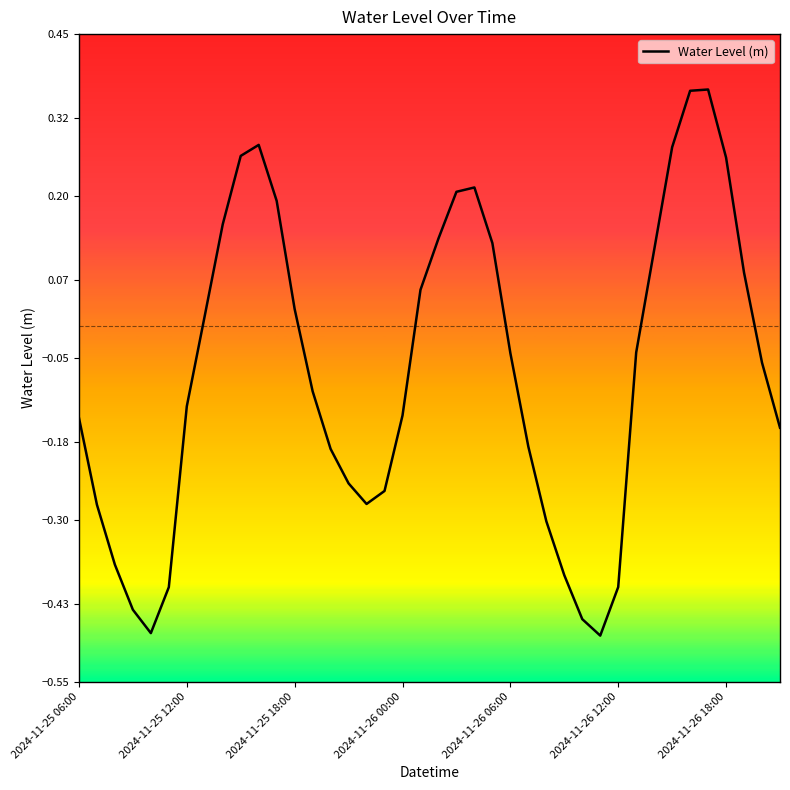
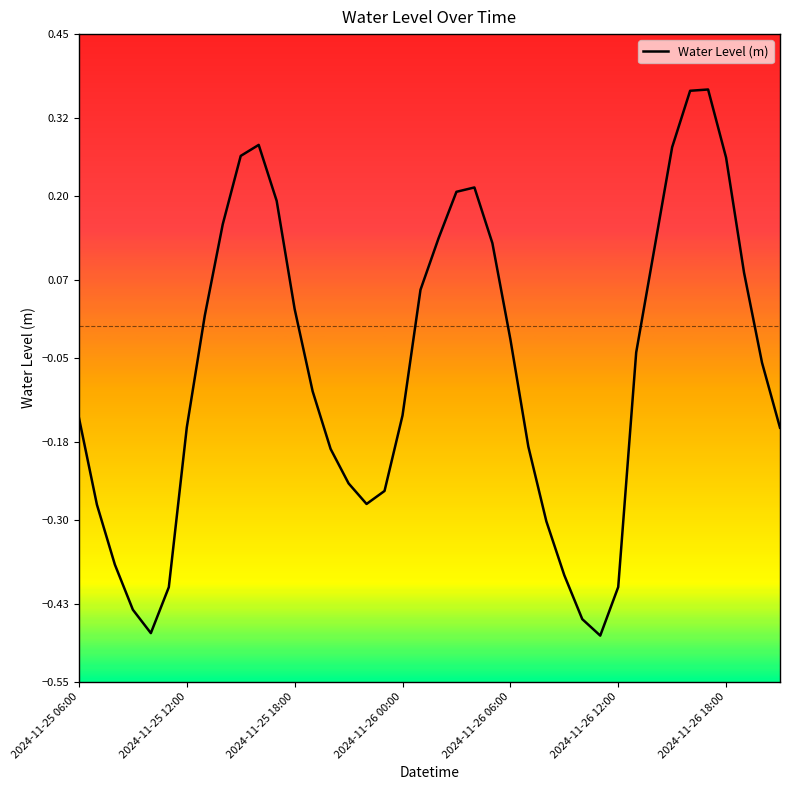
  {
    "2024-11-25 06:00": -0.14,
-   "2024-11-25 12:00": -0.12,
+   "2024-11-25 12:00": -0.16,
    "2024-11-25 18:00": 0.03,
    "2024-11-26 00:00": -0.14,
-   "2024-11-26 06:00": -0.04,
+   "2024-11-26 06:00": -0.02,
    "2024-11-26 12:00": -0.40,
    "2024-11-26 18:00": 0.26
  }
